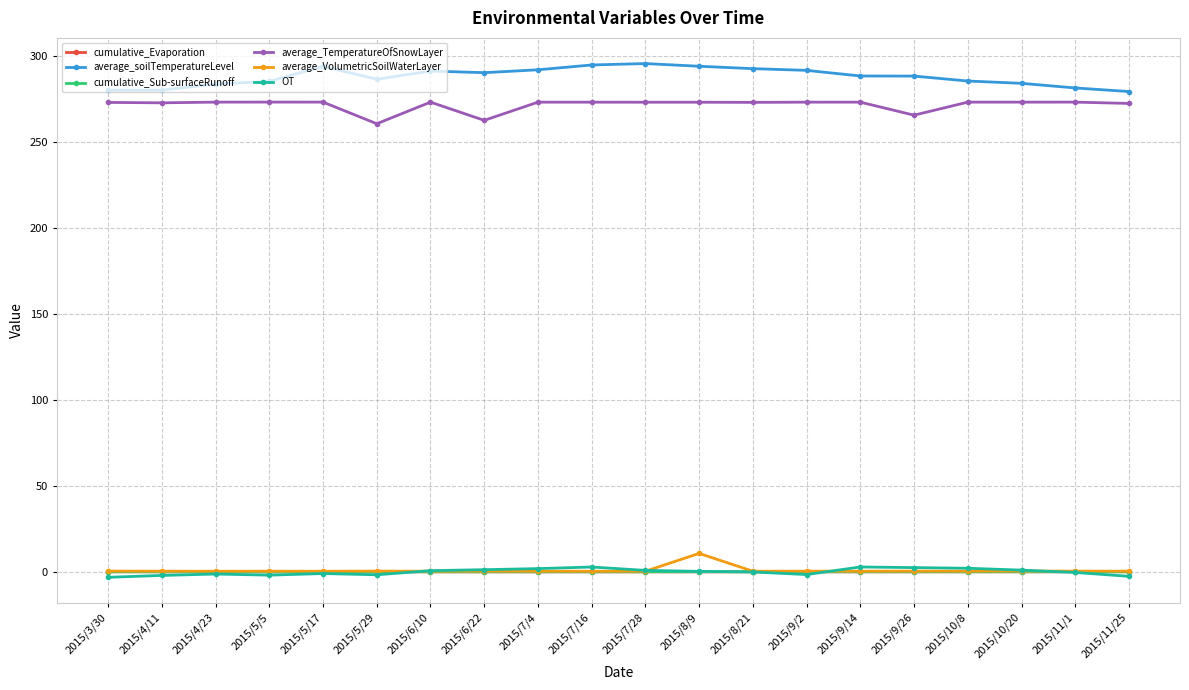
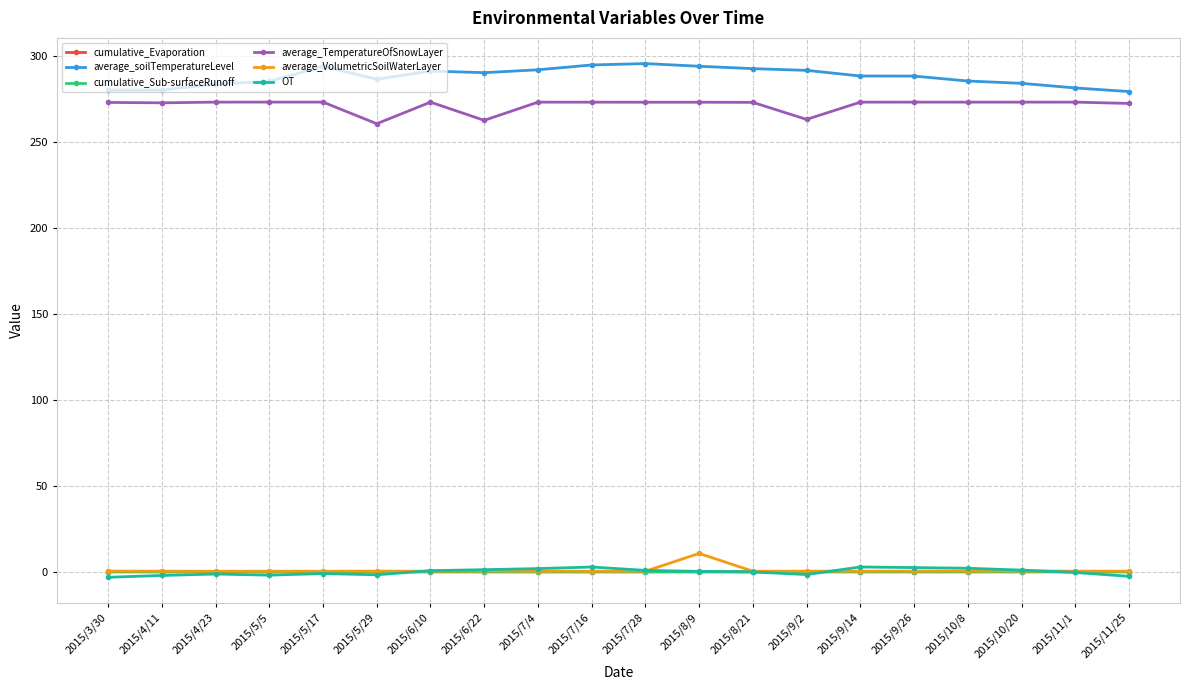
  {
    "average_soilTemperatureLevel": {
      "2015/6/22": 290,
      "2015/7/4": 292,
      "2015/7/16": 295,
      "2015/7/28": 296,
      "2015/8/9": 294,
      "2015/8/21": 293,
      "2015/9/2": 292,
      "2015/9/14": 288,
      "2015/9/26": 288,
      "2015/10/8": 285,
      "2015/10/20": 284,
      "2015/11/1": 281,
      "2015/11/25": 279
    },
    "average_TemperatureOfSnowLayer": {
      "2015/3/30": 273,
      "2015/4/11": 273,
      "2015/4/23": 273,
      "2015/5/5": 273,
      "2015/5/17": 273,
      "2015/5/29": 261,
      "2015/6/10": 273,
      "2015/6/22": 263,
      "2015/7/4": 273,
      "2015/7/16": 273,
      "2015/7/28": 273,
      "2015/8/9": 273,
      "2015/8/21": 273,
-     "2015/9/2": 273,
+     "2015/9/2": 263,
      "2015/9/14": 273,
-     "2015/9/26": 266,
+     "2015/9/26": 273,
      "2015/10/8": 273,
      "2015/10/20": 273,
      "2015/11/1": 273,
      "2015/11/25": 272
    },
    "average_VolumetricSoilWaterLayer": {
      "2015/8/9": 11
    }
  }
